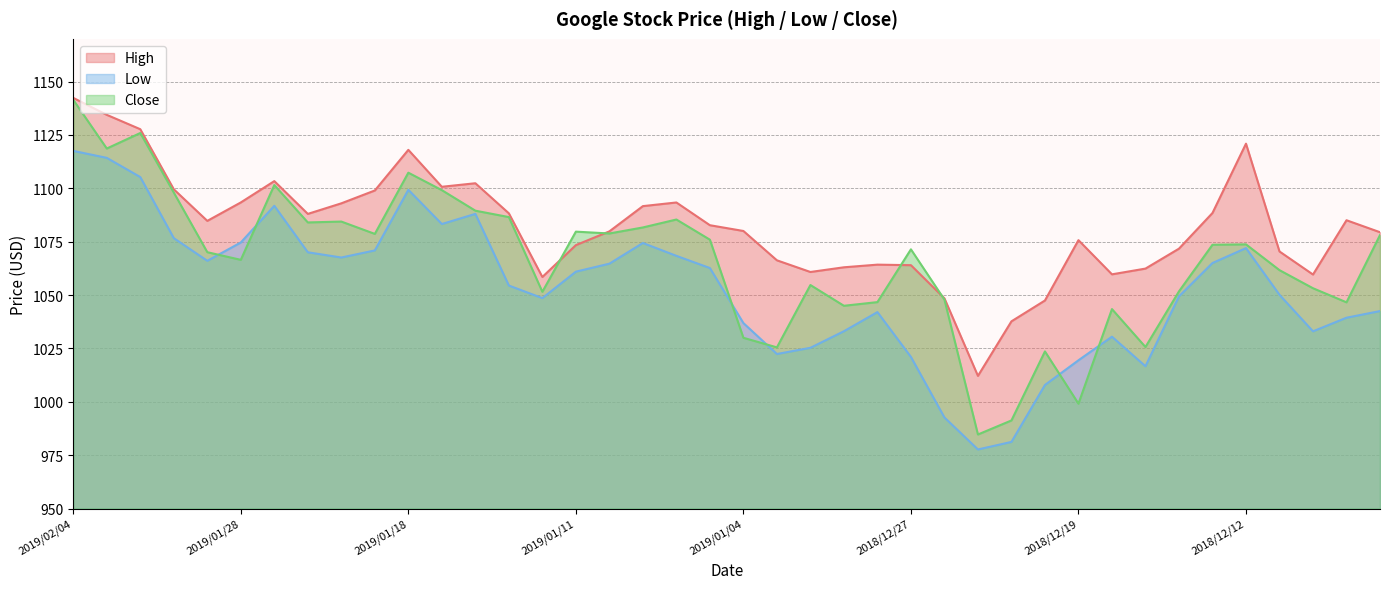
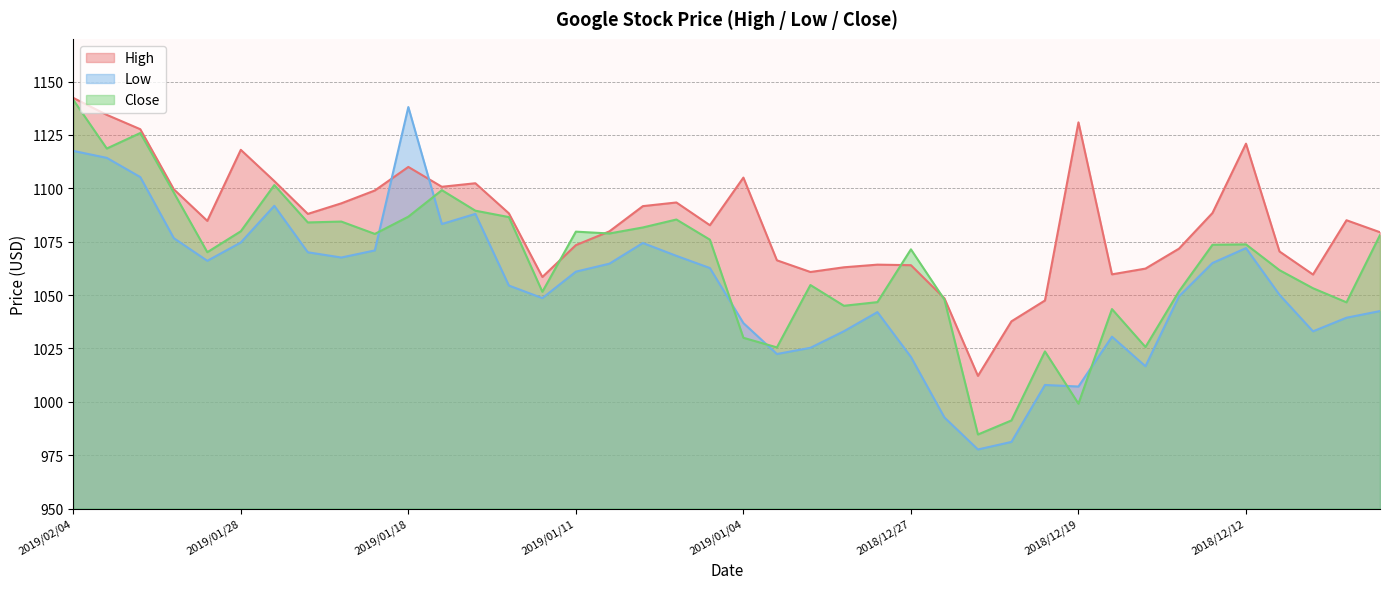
  {
    "High": {
-     "2019/01/28": 1093,
-     "2019/01/18": 1118,
+     "2019/01/28": 1118,
+     "2019/01/18": 1110,
      "2019/01/11": 1073,
-     "2019/01/04": 1080,
+     "2019/01/04": 1105,
      "2018/12/27": 1064,
-     "2018/12/19": 1076,
+     "2018/12/19": 1131,
      "2018/12/12": 1121
    },
    "Low": {
      "2019/02/04": 1118,
      "2019/01/28": 1075,
-     "2019/01/18": 1099,
+     "2019/01/18": 1138,
      "2019/01/11": 1061,
      "2019/01/04": 1037,
      "2018/12/27": 1021,
-     "2018/12/19": 1019,
+     "2018/12/19": 1007,
      "2018/12/12": 1072
    },
    "Close": {
-     "2019/01/28": 1066,
-     "2019/01/18": 1107,
+     "2019/01/28": 1080,
+     "2019/01/18": 1087,
      "2019/01/11": 1080,
      "2019/01/04": 1030,
      "2018/12/27": 1071,
      "2018/12/19": 999,
      "2018/12/12": 1074
    }
  }
